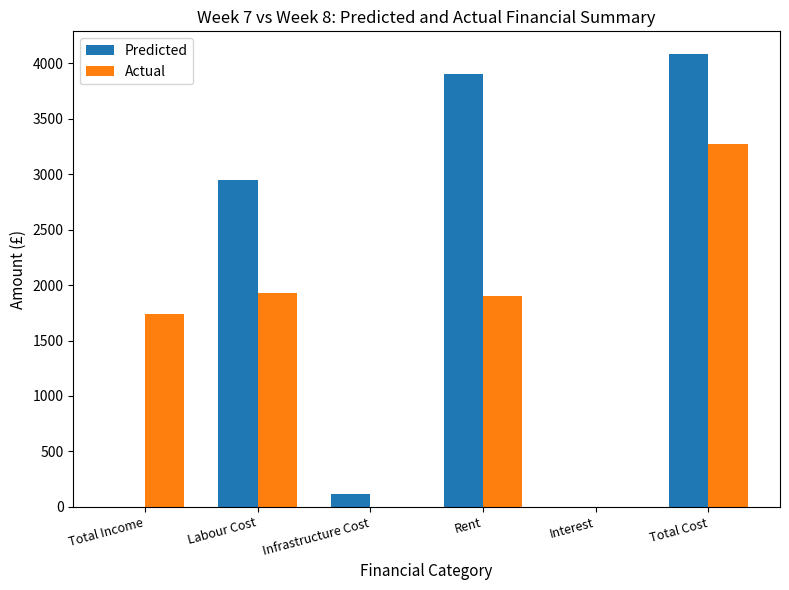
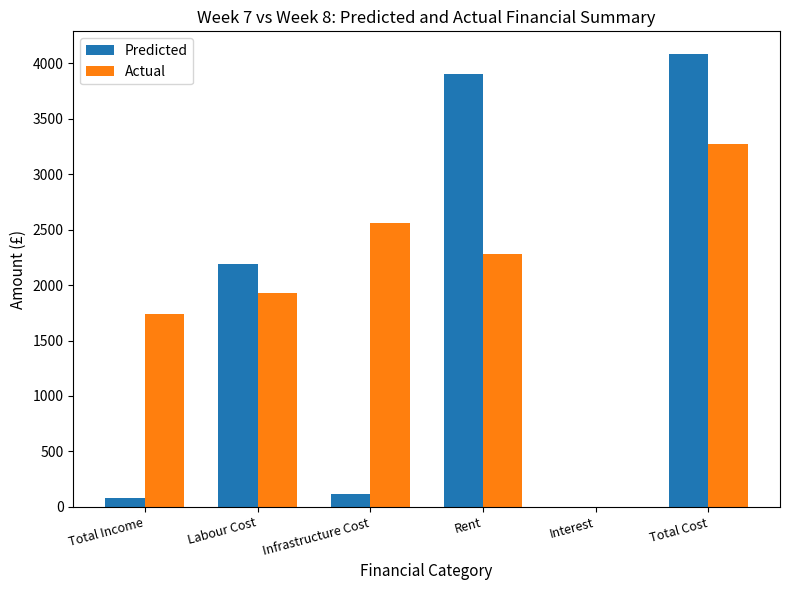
  {
    "Predicted": {
-     "Total Income": 0,
-     "Labour Cost": 2950,
+     "Total Income": 80,
+     "Labour Cost": 2190,
      "Infrastructure Cost": 120,
      "Rent": 3910,
      "Interest": 0,
      "Total Cost": 4090
    },
    "Actual": {
      "Total Income": 1740,
      "Labour Cost": 1930,
-     "Infrastructure Cost": 0,
-     "Rent": 1900,
+     "Infrastructure Cost": 2560,
+     "Rent": 2280,
      "Interest": 0,
      "Total Cost": 3280
    }
  }
